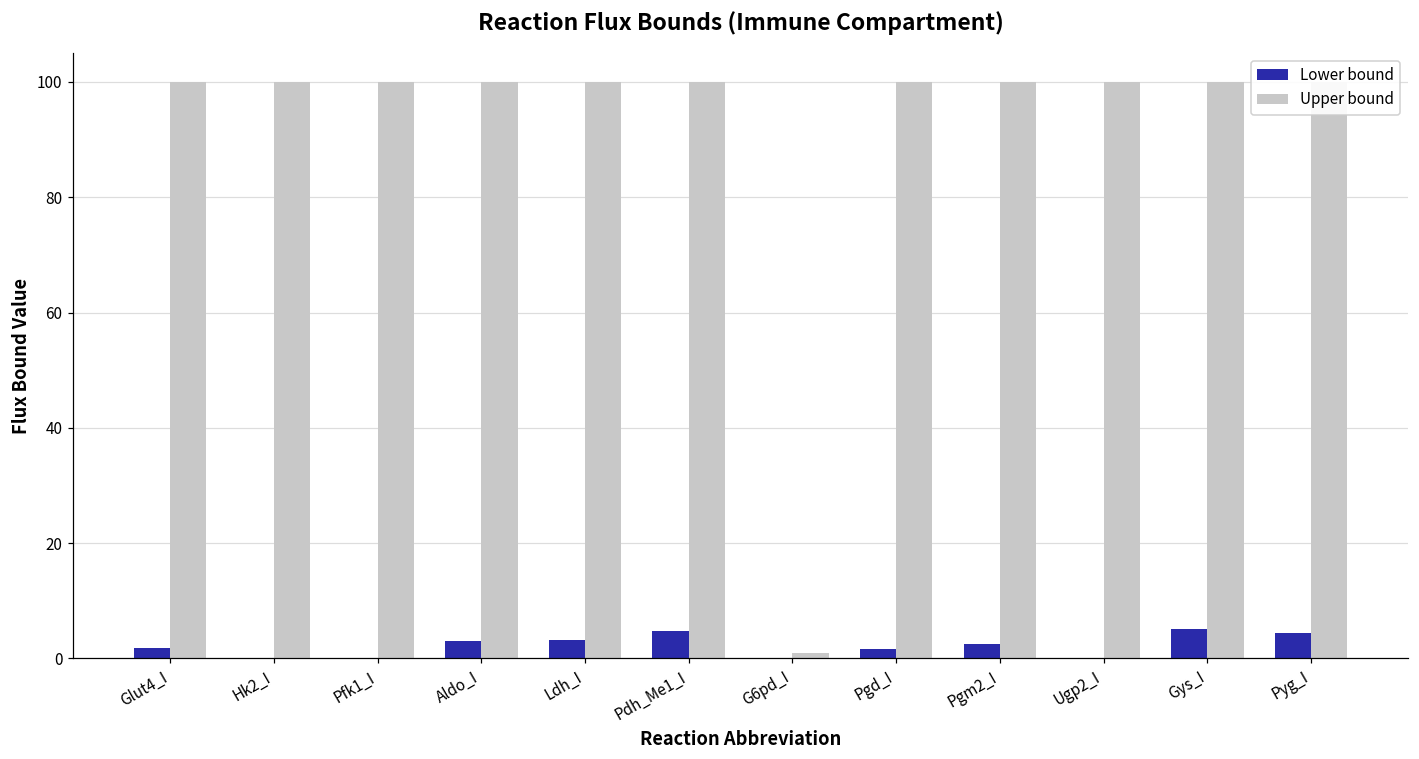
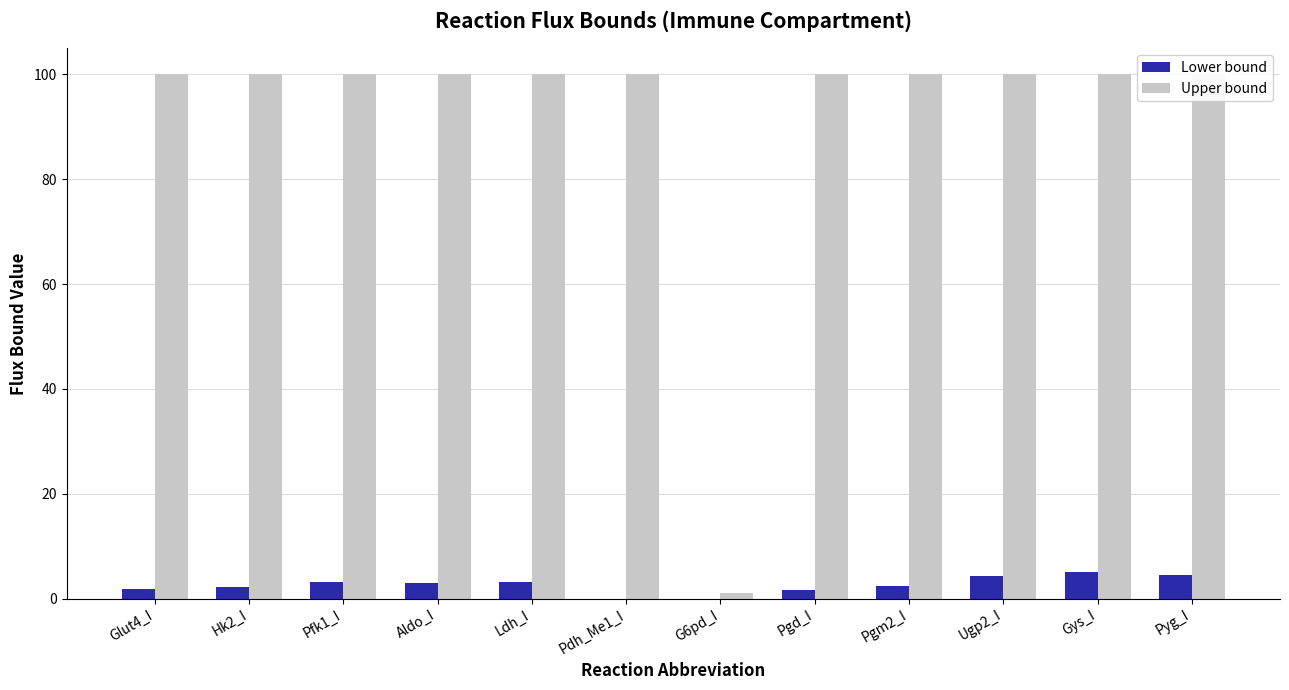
  {
    "Lower bound": {
      "Glut4_I": 2,
-     "Hk2_I": 0,
-     "Pfk1_I": 0,
+     "Hk2_I": 2,
+     "Pfk1_I": 3,
      "Aldo_I": 3,
      "Ldh_I": 3,
-     "Pdh_Me1_I": 5,
+     "Pdh_Me1_I": 0,
      "Pgd_I": 2,
      "Pgm2_I": 2,
-     "Ugp2_I": 0,
+     "Ugp2_I": 4,
      "Gys_I": 5,
      "Pyg_I": 4
    },
    "Upper bound": {
      "Glut4_I": 100,
      "Hk2_I": 100,
      "Pfk1_I": 100,
      "Aldo_I": 100,
      "Ldh_I": 100,
      "Pdh_Me1_I": 100,
      "G6pd_I": 1,
      "Pgd_I": 100,
      "Pgm2_I": 100,
      "Ugp2_I": 100,
      "Gys_I": 100
    }
  }
